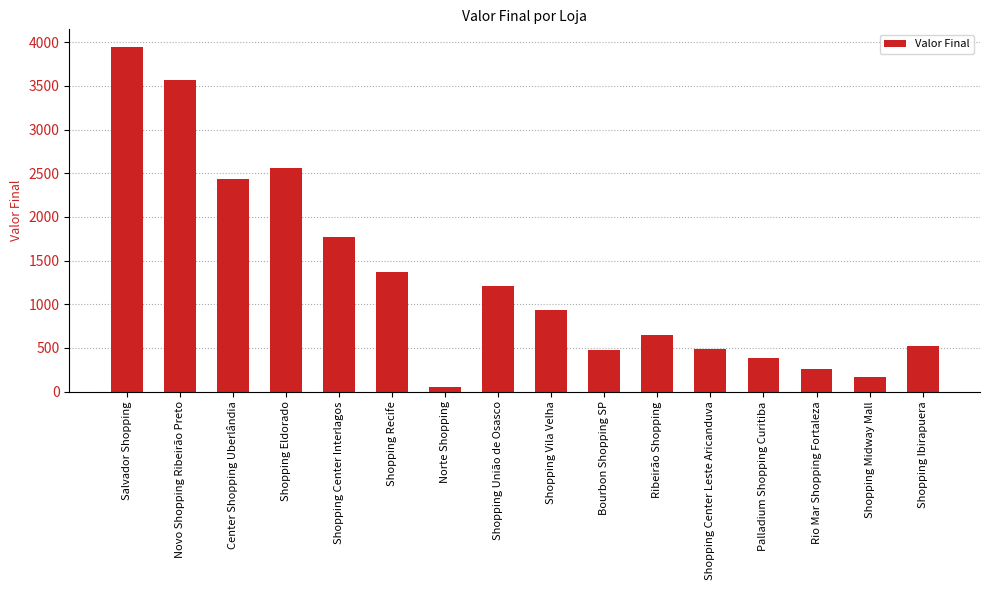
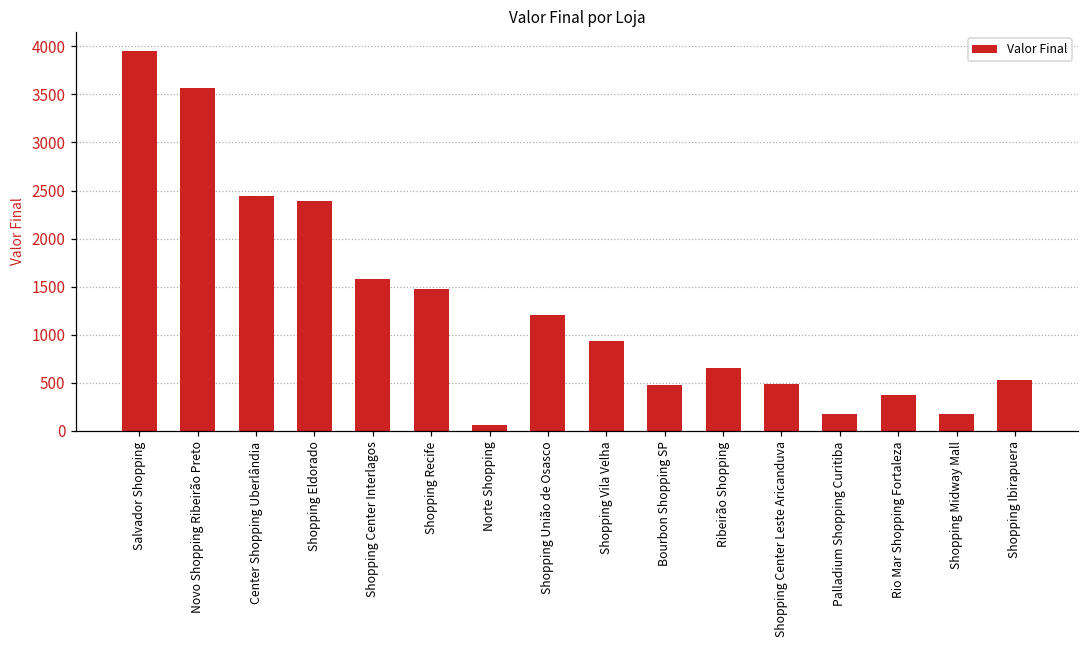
  {
    "Salvador Shopping": 4000,
    "Novo Shopping Ribeirão Preto": 3600,
    "Center Shopping Uberlândia": 2400,
-   "Shopping Eldorado": 2600,
-   "Shopping Center Interlagos": 1800,
-   "Shopping Recife": 1400,
+   "Shopping Eldorado": 2400,
+   "Shopping Center Interlagos": 1600,
+   "Shopping Recife": 1500,
    "Norte Shopping": 100,
    "Shopping União de Osasco": 1200,
    "Shopping Vila Velha": 900,
    "Bourbon Shopping SP": 500,
    "Ribeirão Shopping": 700,
    "Shopping Center Leste Aricanduva": 500,
-   "Palladium Shopping Curitiba": 400,
-   "Rio Mar Shopping Fortaleza": 300,
+   "Palladium Shopping Curitiba": 200,
+   "Rio Mar Shopping Fortaleza": 400,
    "Shopping Midway Mall": 200,
    "Shopping Ibirapuera": 500
  }
